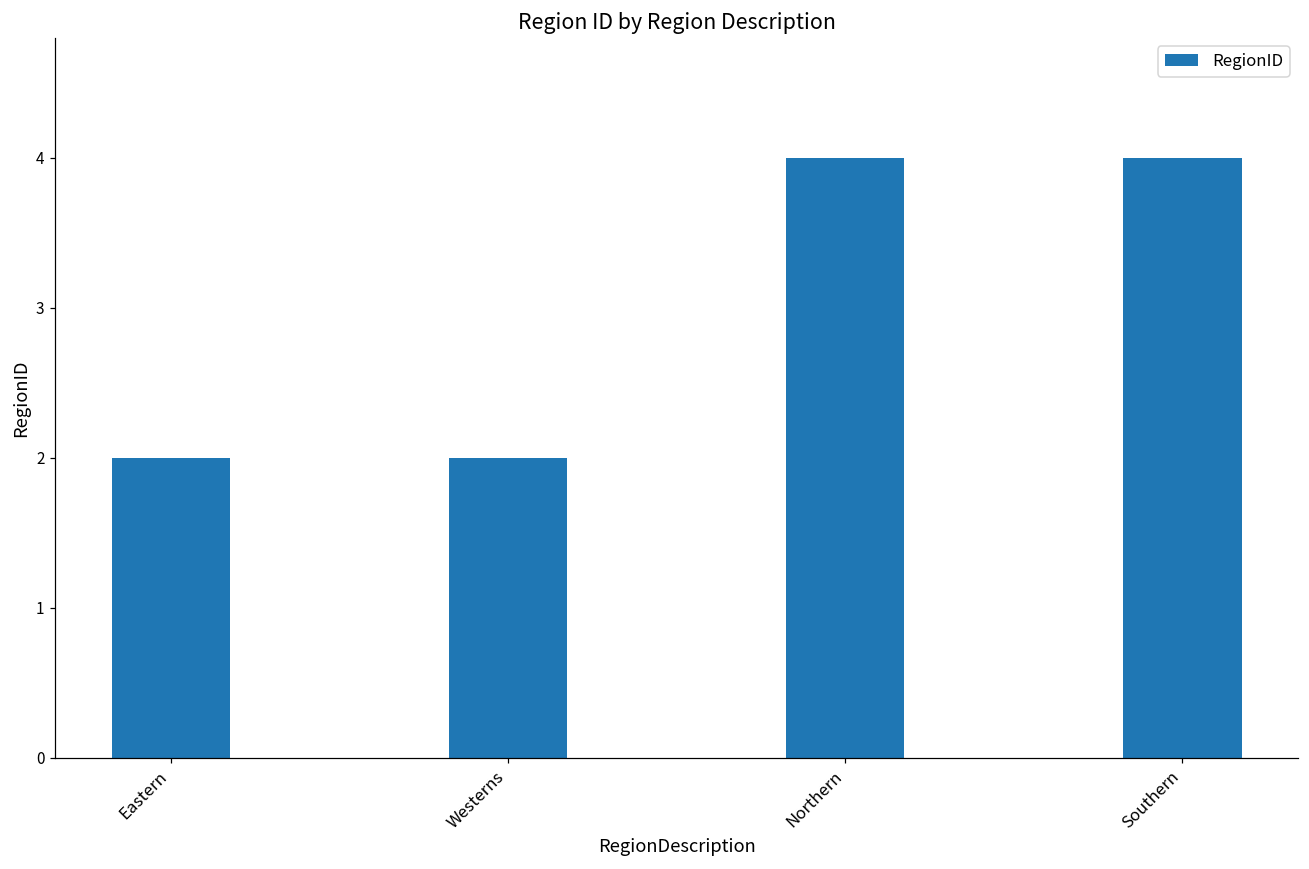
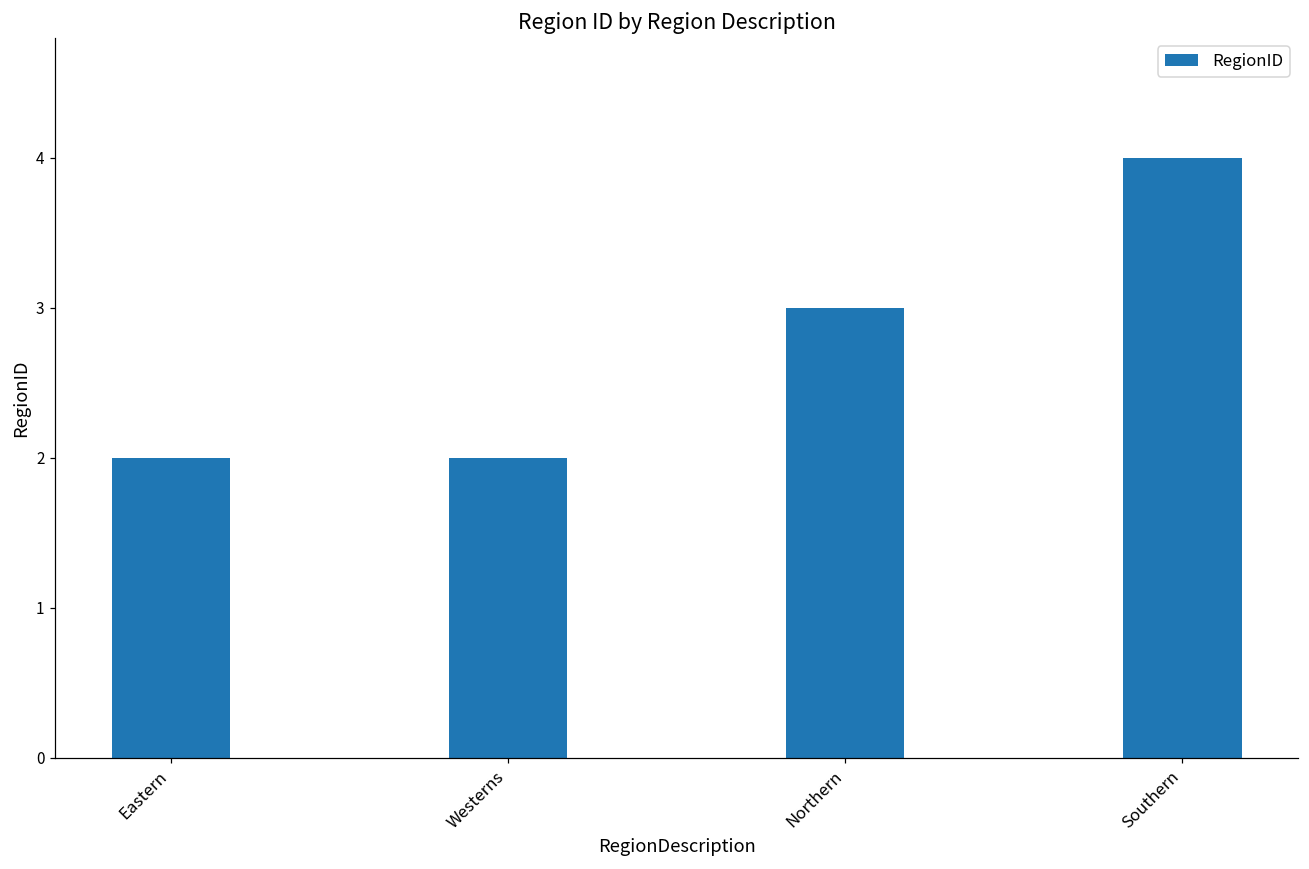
  {
    "Eastern": 2,
    "Westerns": 2,
-   "Northern": 4,
+   "Northern": 3,
    "Southern": 4
  }
